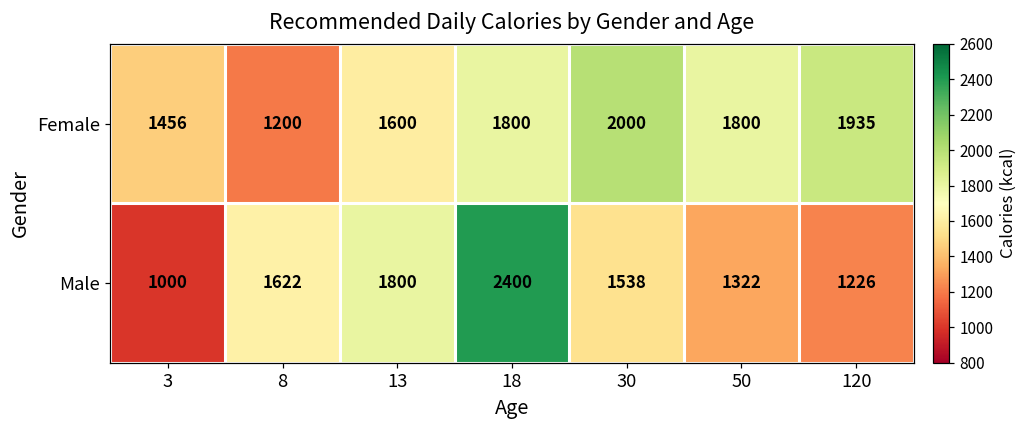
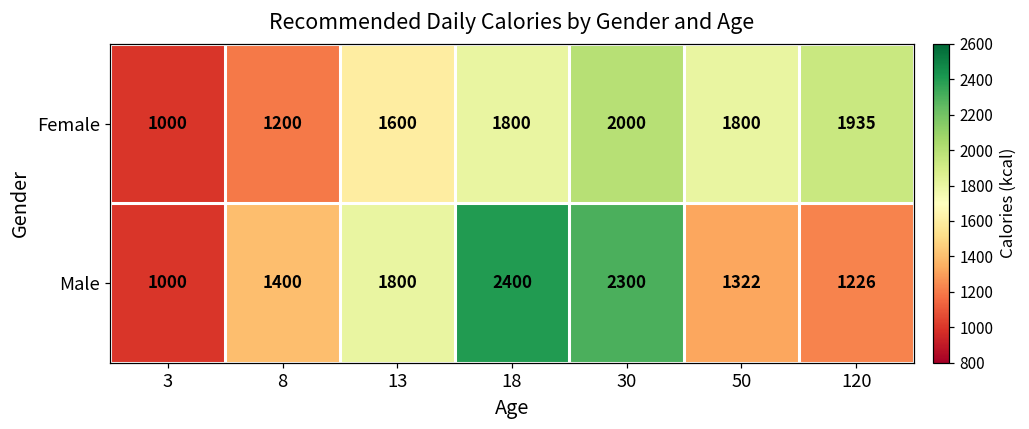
  {
    "Female": {
-     "3": 1456,
+     "3": 1000,
      "8": 1200,
      "13": 1600,
      "18": 1800,
      "30": 2000,
      "50": 1800,
      "120": 1935
    },
    "Male": {
      "3": 1000,
-     "8": 1622,
+     "8": 1400,
      "13": 1800,
      "18": 2400,
-     "30": 1538,
+     "30": 2300,
      "50": 1322,
      "120": 1226
    }
  }
